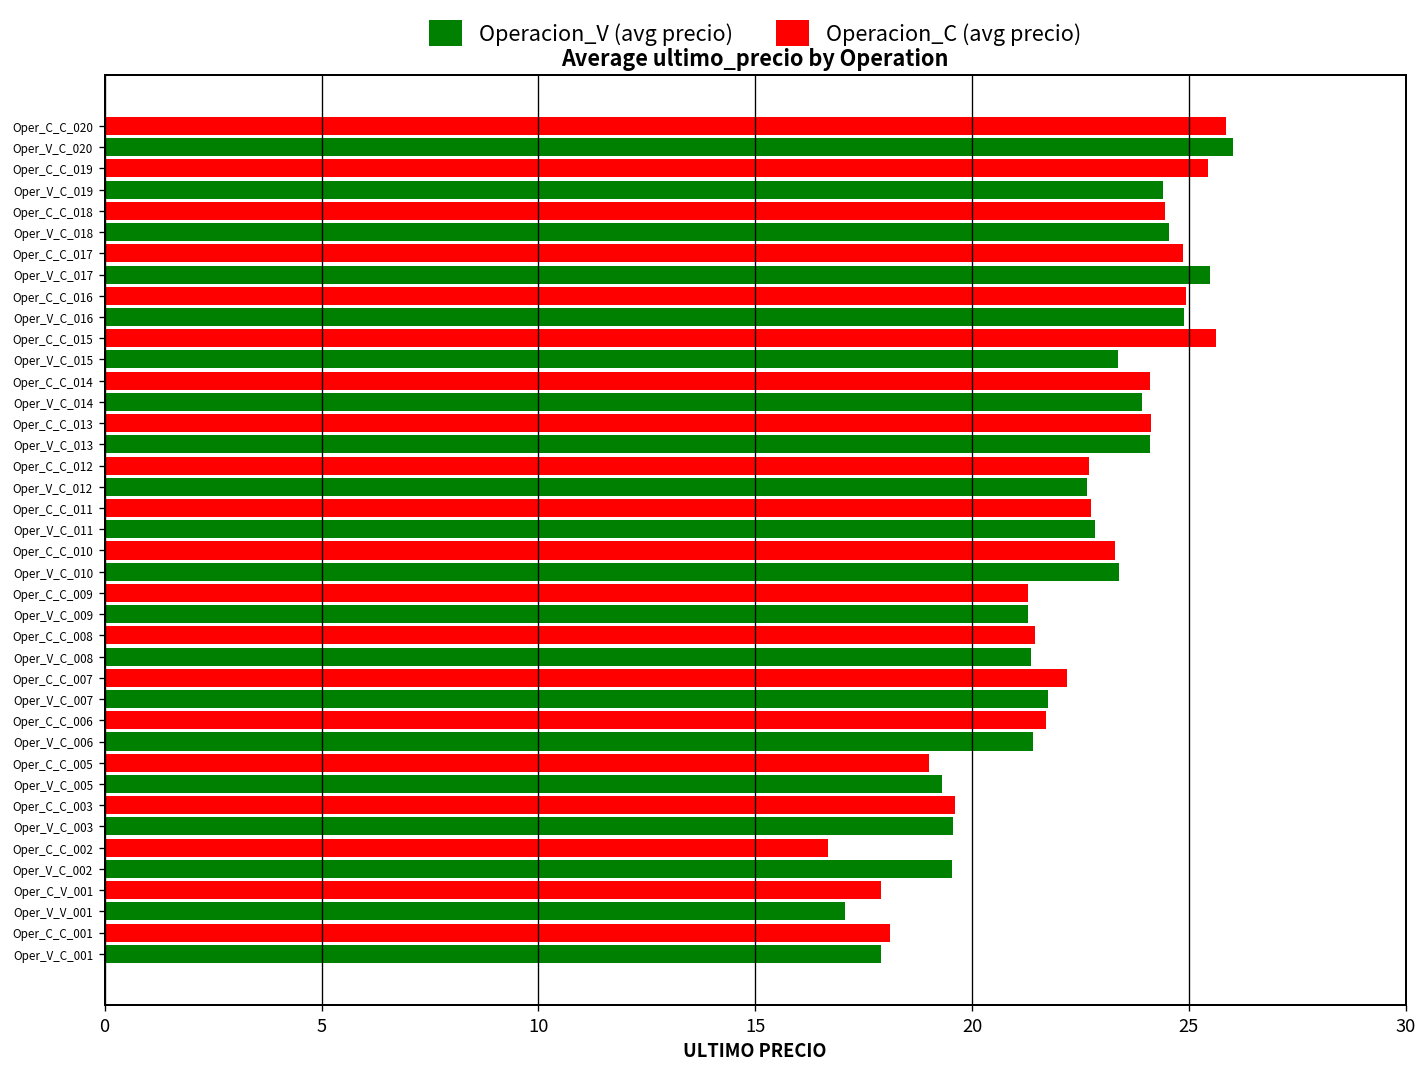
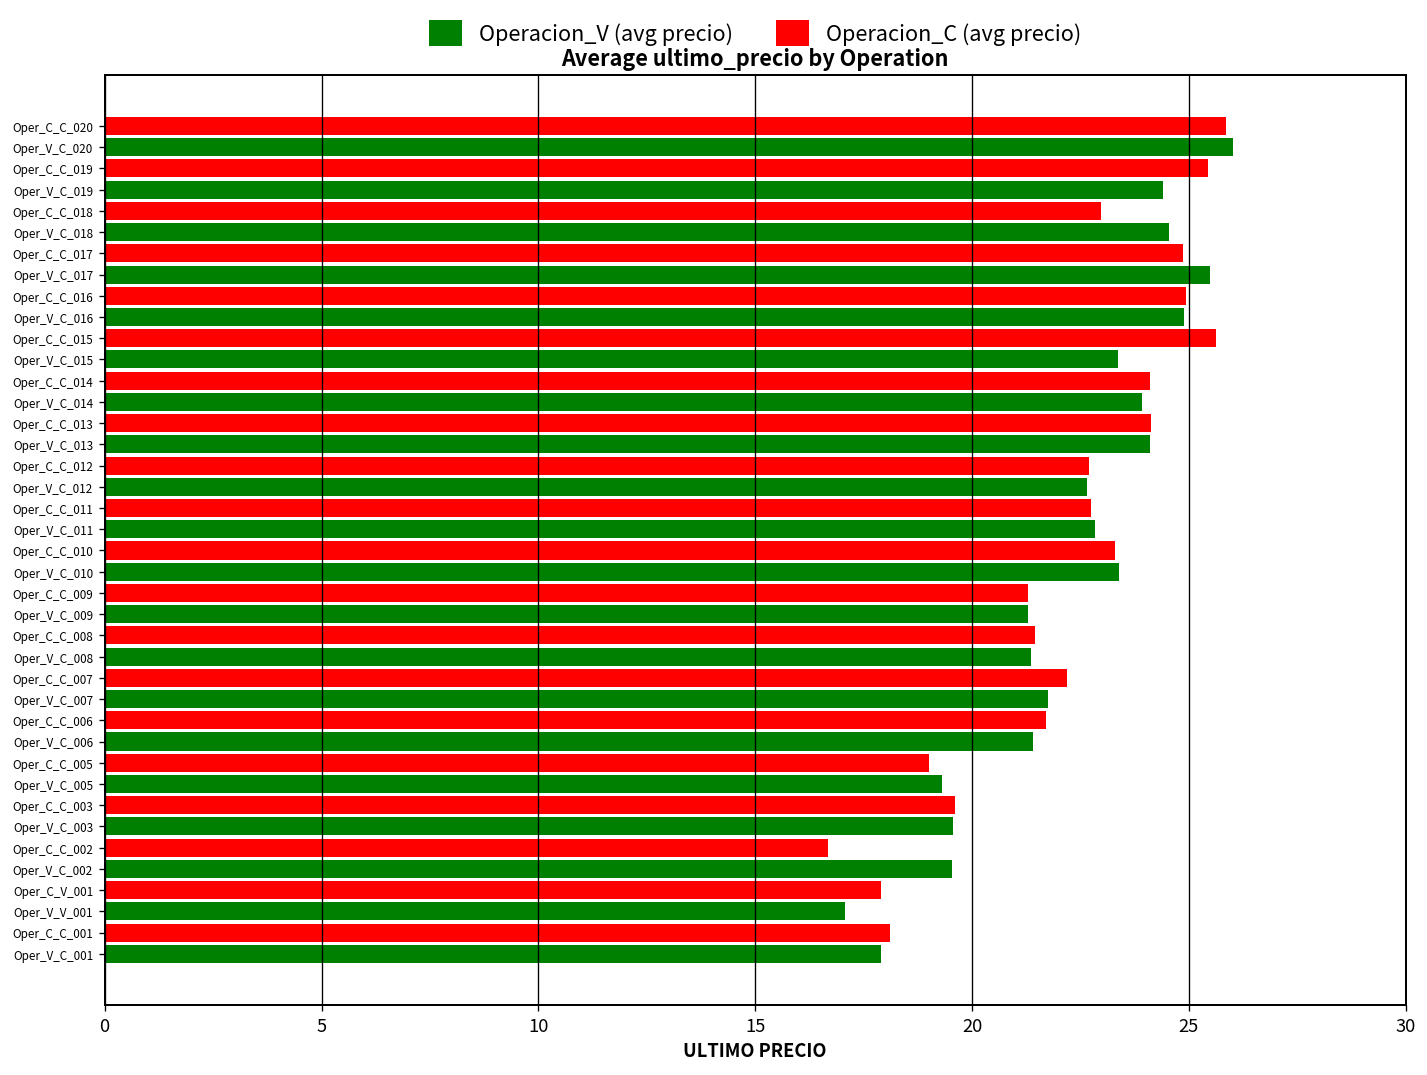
  {
    "Operacion_V (avg precio)": {
      "Oper_V_C_020": 26.0,
      "Oper_V_C_019": 24.4,
      "Oper_V_C_018": 24.5,
      "Oper_V_C_017": 25.5,
      "Oper_V_C_016": 24.9,
      "Oper_V_C_015": 23.4,
      "Oper_V_C_014": 23.9,
      "Oper_V_C_013": 24.1,
      "Oper_V_C_012": 22.7,
      "Oper_V_C_011": 22.8,
      "Oper_V_C_010": 23.4,
      "Oper_V_C_009": 21.3,
      "Oper_V_C_008": 21.4,
      "Oper_V_C_007": 21.8,
      "Oper_V_C_006": 21.4,
      "Oper_V_C_005": 19.3,
      "Oper_V_C_003": 19.6,
      "Oper_V_C_002": 19.5,
      "Oper_V_V_001": 17.1,
      "Oper_V_C_001": 17.9
    },
    "Operacion_C (avg precio)": {
      "Oper_C_C_020": 25.9,
      "Oper_C_C_019": 25.4,
-     "Oper_C_C_018": 24.5,
+     "Oper_C_C_018": 23.0,
      "Oper_C_C_017": 24.9,
      "Oper_C_C_016": 24.9,
      "Oper_C_C_015": 25.6,
      "Oper_C_C_014": 24.1,
      "Oper_C_C_013": 24.1,
      "Oper_C_C_012": 22.7,
      "Oper_C_C_011": 22.8,
      "Oper_C_C_010": 23.3,
      "Oper_C_C_009": 21.3,
      "Oper_C_C_008": 21.5,
      "Oper_C_C_007": 22.2,
      "Oper_C_C_006": 21.7,
      "Oper_C_C_005": 19.0,
      "Oper_C_C_003": 19.6,
      "Oper_C_C_002": 16.7,
      "Oper_C_V_001": 17.9,
      "Oper_C_C_001": 18.1
    }
  }
